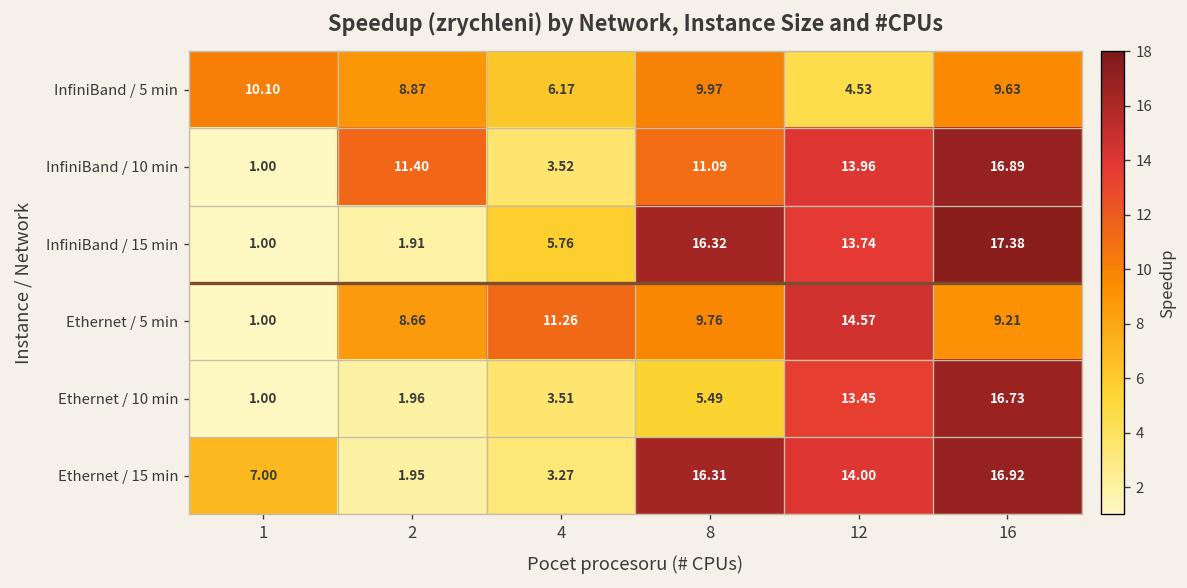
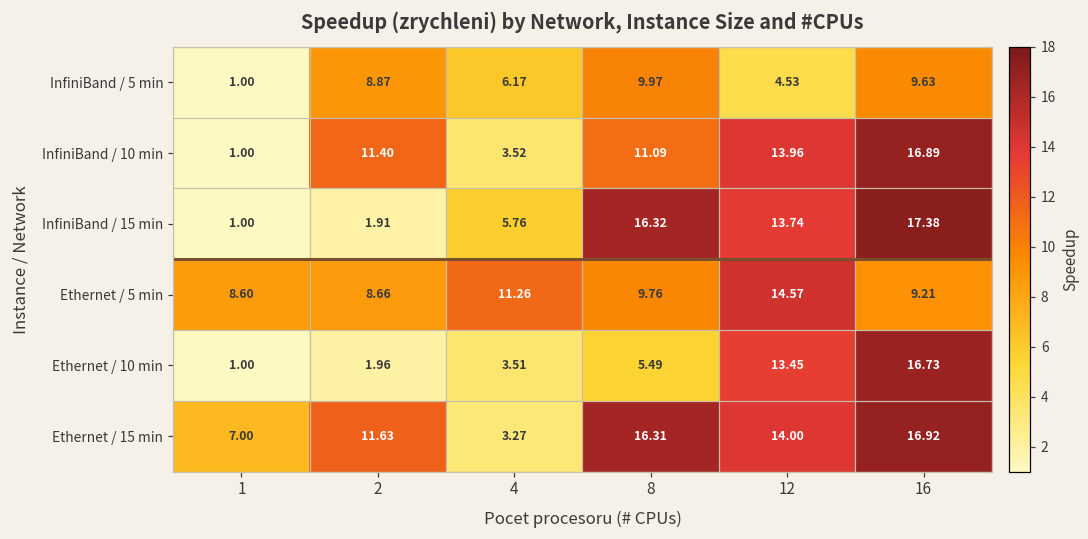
  {
    "InfiniBand / 5 min": {
-     "1": 10.10,
+     "1": 1.00,
      "2": 8.87,
      "4": 6.17,
      "8": 9.97,
      "12": 4.53,
      "16": 9.63
    },
    "InfiniBand / 10 min": {
      "1": 1.00,
      "2": 11.40,
      "4": 3.52,
      "8": 11.09,
      "12": 13.96,
      "16": 16.89
    },
    "InfiniBand / 15 min": {
      "1": 1.00,
      "2": 1.91,
      "4": 5.76,
      "8": 16.32,
      "12": 13.74,
      "16": 17.38
    },
    "Ethernet / 5 min": {
-     "1": 1.00,
+     "1": 8.60,
      "2": 8.66,
      "4": 11.26,
      "8": 9.76,
      "12": 14.57,
      "16": 9.21
    },
    "Ethernet / 10 min": {
      "1": 1.00,
      "2": 1.96,
      "4": 3.51,
      "8": 5.49,
      "12": 13.45,
      "16": 16.73
    },
    "Ethernet / 15 min": {
      "1": 7.00,
-     "2": 1.95,
+     "2": 11.63,
      "4": 3.27,
      "8": 16.31,
      "12": 14.00,
      "16": 16.92
    }
  }
